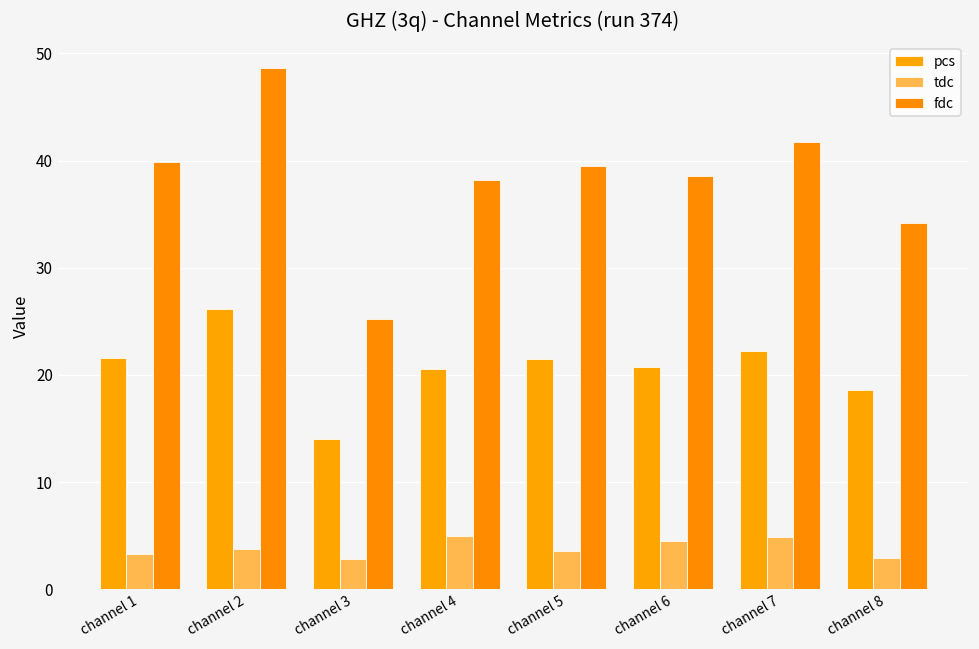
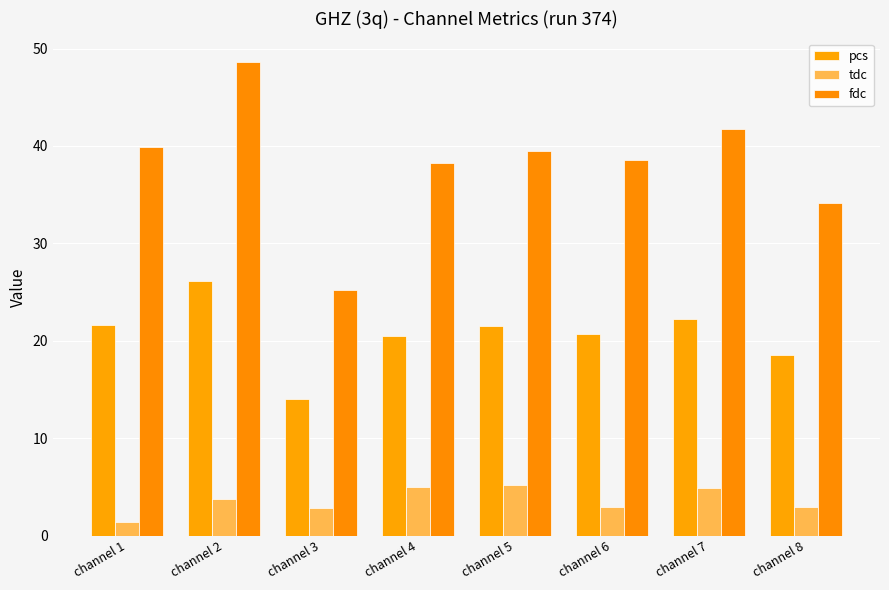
  {
    "tdc": {
-     "channel 1": 3,
+     "channel 1": 1,
      "channel 2": 4,
      "channel 3": 3,
      "channel 4": 5,
-     "channel 5": 4,
-     "channel 6": 5,
+     "channel 5": 5,
+     "channel 6": 3,
      "channel 7": 5,
      "channel 8": 3
    }
  }
